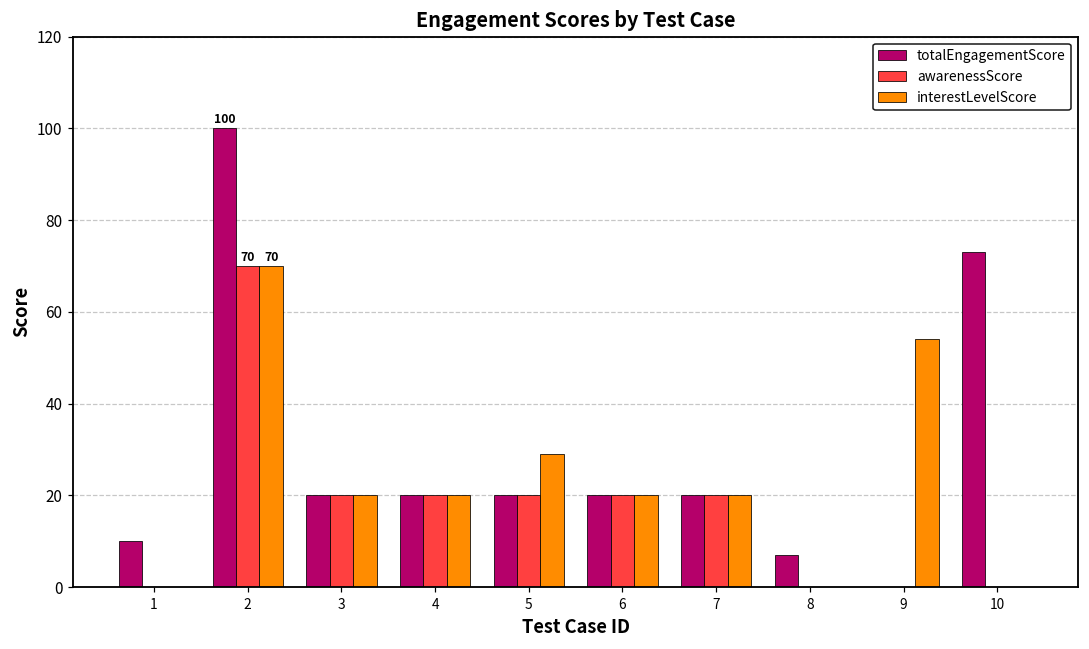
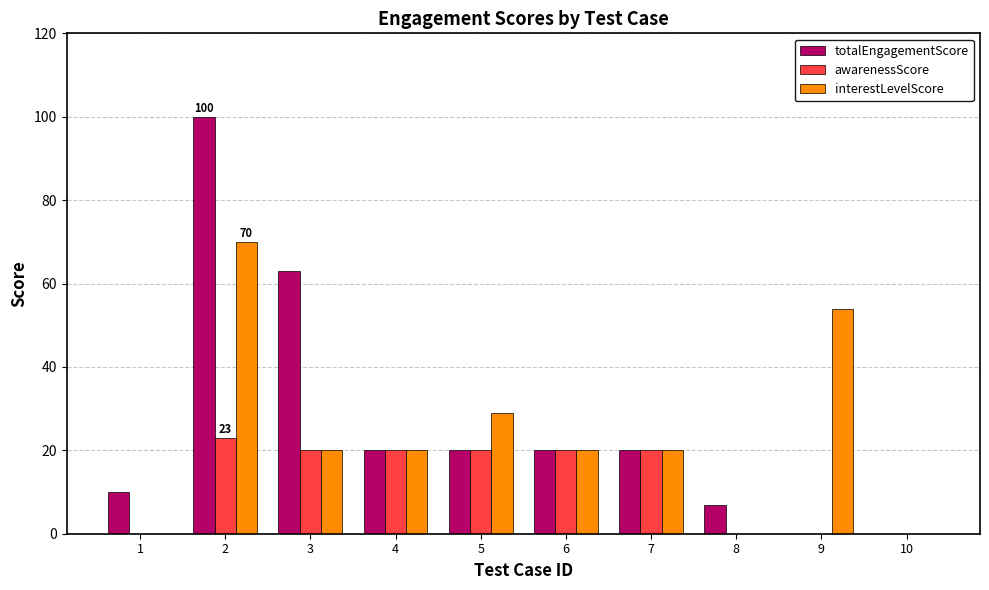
  {
    "totalEngagementScore": {
      "1": 10,
-     "3": 20,
+     "3": 63,
      "4": 20,
      "5": 20,
      "6": 20,
      "7": 20,
      "8": 7,
      "9": 0,
-     "10": 73
+     "10": 0
    },
    "awarenessScore": {
-     "2": 70
+     "2": 23
    },
    "interestLevelScore": {
      "2": 70
    }
  }
